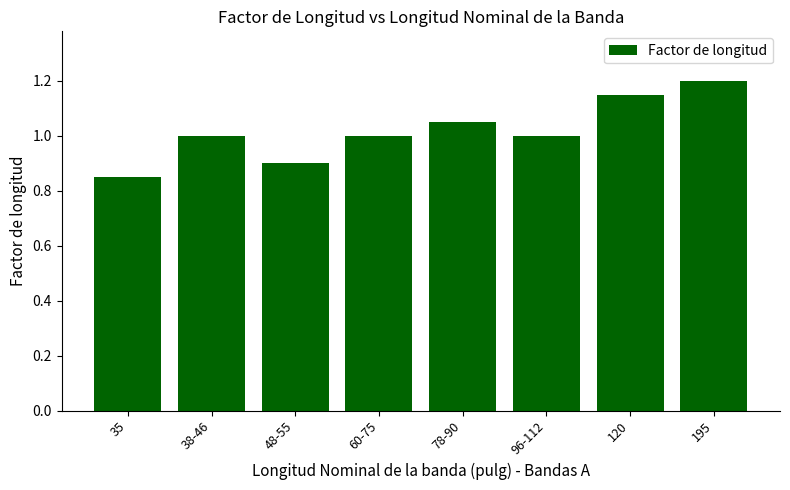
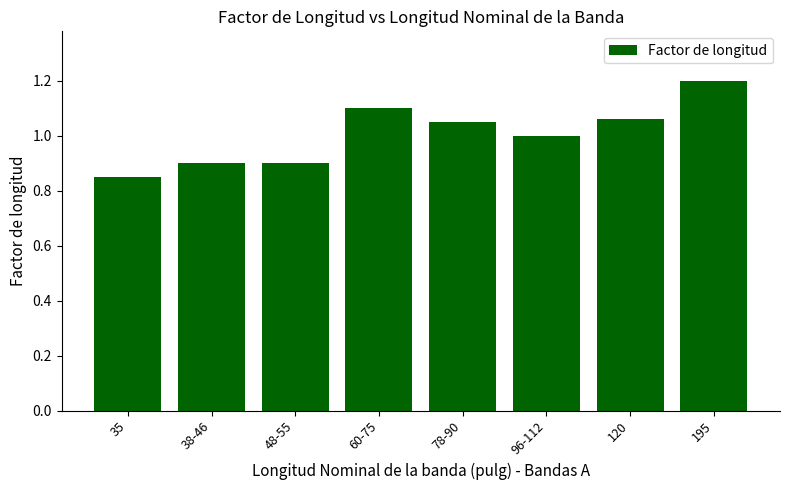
  {
    "35": 0.85,
-   "38-46": 1.0,
+   "38-46": 0.9,
    "48-55": 0.90,
-   "60-75": 1.0,
+   "60-75": 1.1,
    "78-90": 1.05,
    "96-112": 1.00,
-   "120": 1.15,
+   "120": 1.06,
    "195": 1.20
  }
